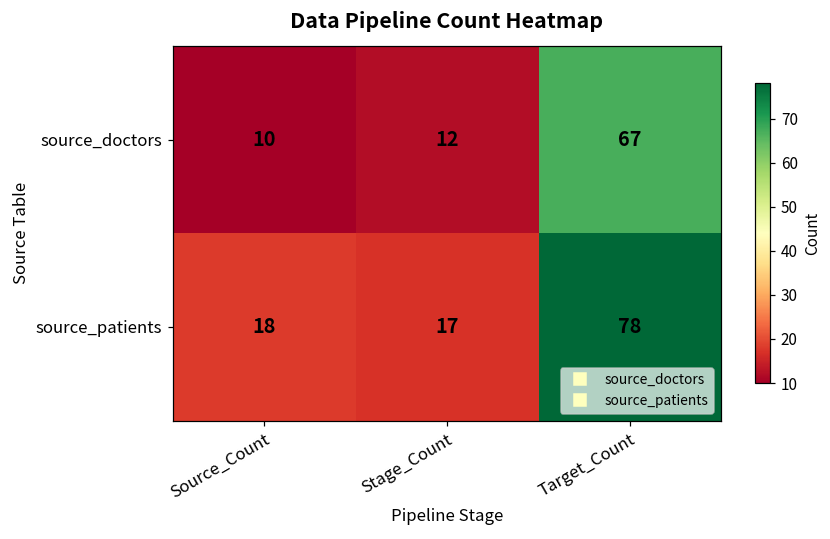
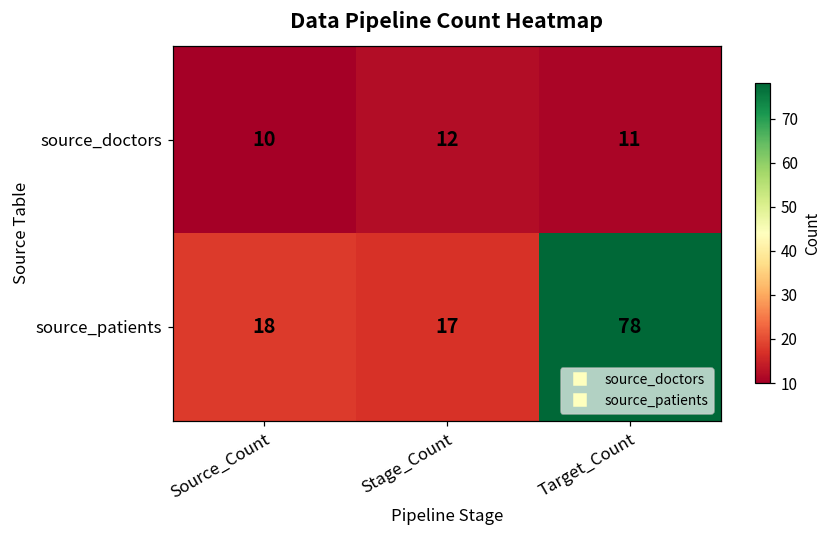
  {
    "source_doctors": {
      "Source_Count": 10,
      "Stage_Count": 12,
-     "Target_Count": 67
+     "Target_Count": 11
    },
    "source_patients": {
      "Source_Count": 18,
      "Stage_Count": 17,
      "Target_Count": 78
    }
  }
